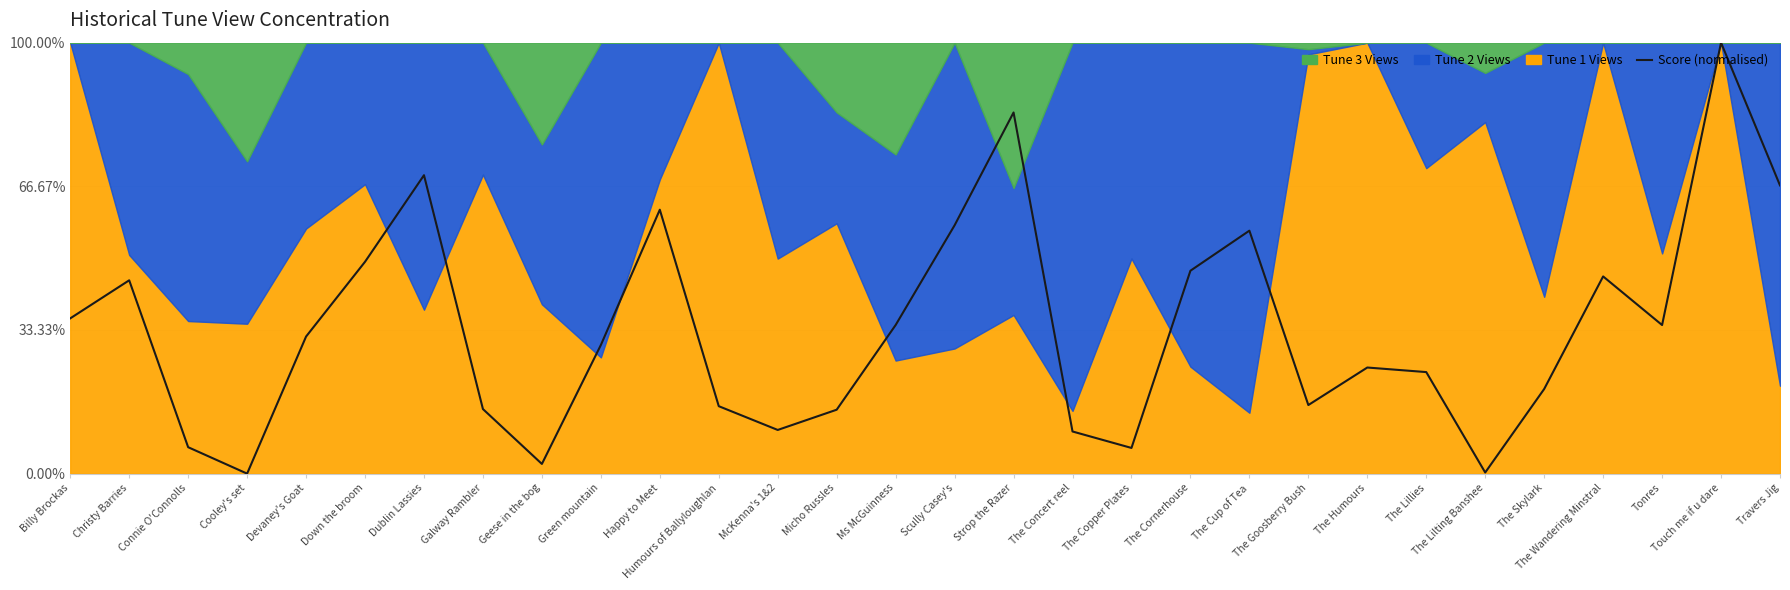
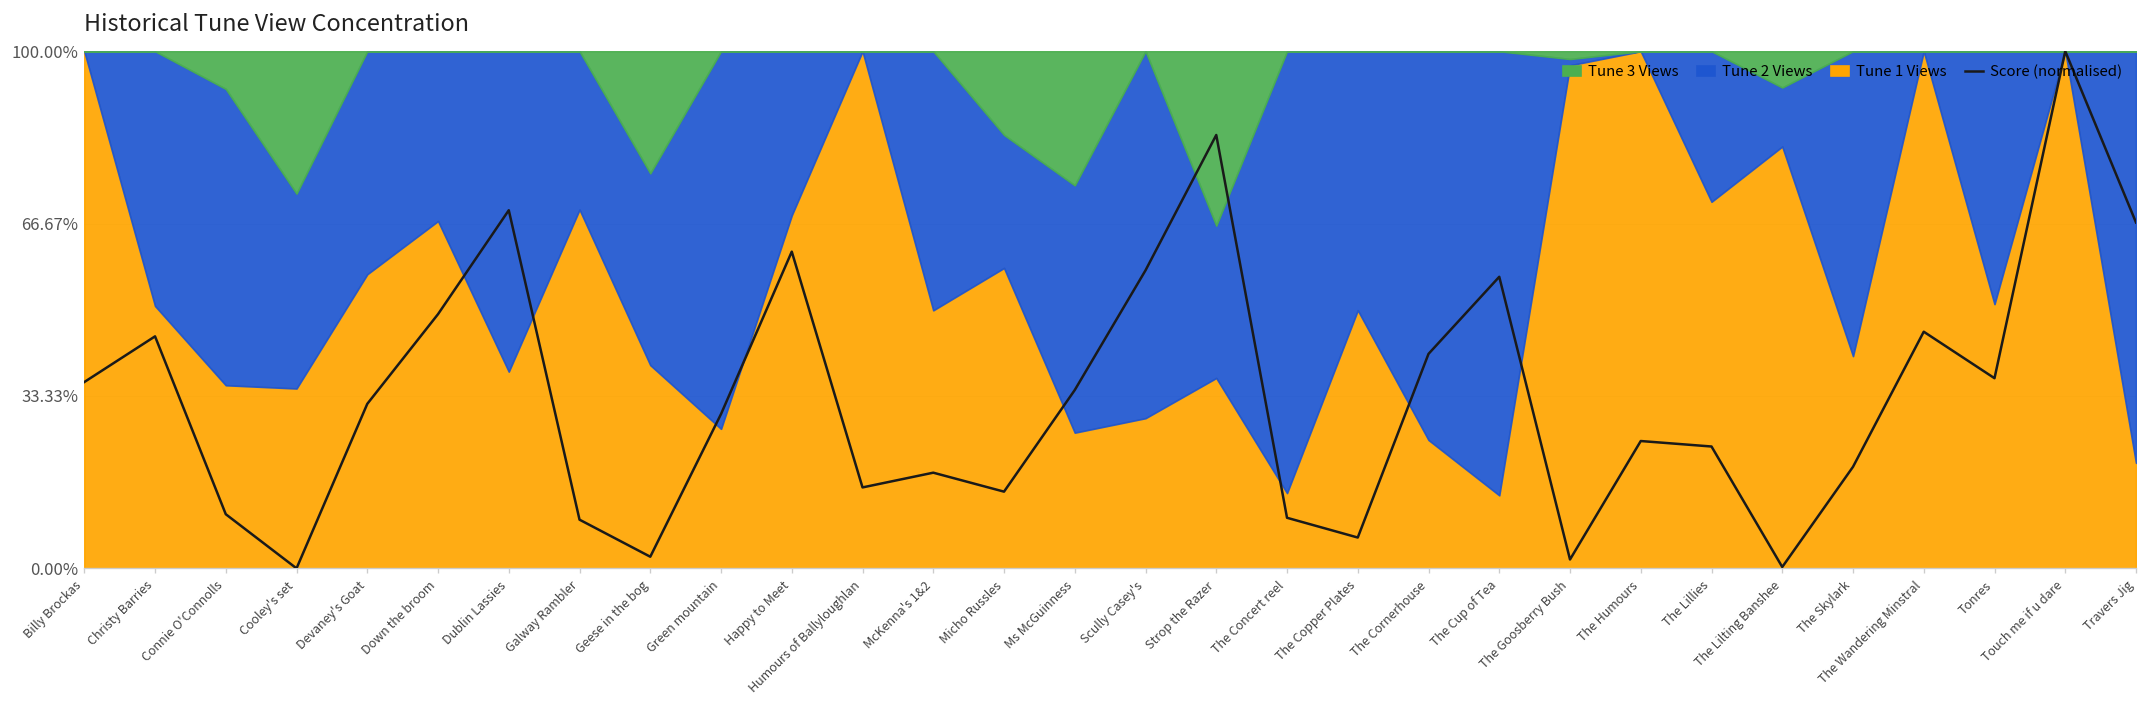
  {
    "Score (normalised)": {
      "Billy Brockas": "36%",
      "Christy Barries": "45%",
-     "Connie O'Connolls": "6%",
+     "Connie O'Connolls": "10%",
      "Cooley's set": "0%",
      "Devaney's Goat": "32%",
      "Down the broom": "49%",
      "Dublin Lassies": "69%",
-     "Galway Rambler": "15%",
+     "Galway Rambler": "9%",
      "Geese in the bog": "2%",
      "Green mountain": "30%",
      "Happy to Meet": "61%",
      "Humours of Ballyloughlan": "16%",
-     "McKenna's 1&2": "10%",
+     "McKenna's 1&2": "19%",
      "Micho Russles": "15%",
      "Ms McGuinness": "34%",
      "Scully Casey's": "58%",
      "Strop the Razer": "84%",
      "The Concert reel": "10%",
      "The Copper Plates": "6%",
-     "The Cornerhouse": "47%",
+     "The Cornerhouse": "41%",
      "The Cup of Tea": "56%",
-     "The Goosberry Bush": "16%",
+     "The Goosberry Bush": "2%",
      "The Humours": "25%",
      "The Lillies": "24%",
      "The Lilting Banshee": "0%",
      "The Skylark": "20%",
      "The Wandering Minstral": "46%",
-     "Tonres": "34%",
+     "Tonres": "37%",
      "Travers Jig": "67%"
    },
    "Tune 1 Views": {
      "Christy Barries": "51%",
      "Connie O'Connolls": "35%",
      "Cooley's set": "35%",
      "Devaney's Goat": "57%",
      "Down the broom": "67%",
      "Dublin Lassies": "38%",
      "Galway Rambler": "69%",
      "Geese in the bog": "39%",
      "Green mountain": "27%",
      "Happy to Meet": "68%",
      "McKenna's 1&2": "50%",
      "Micho Russles": "58%",
      "Ms McGuinness": "26%",
      "Scully Casey's": "29%",
      "Strop the Razer": "37%",
      "The Concert reel": "15%",
      "The Copper Plates": "50%",
      "The Cornerhouse": "25%",
      "The Cup of Tea": "14%",
      "The Goosberry Bush": "97%",
      "The Lillies": "71%",
      "The Lilting Banshee": "82%",
      "The Skylark": "41%",
      "Tonres": "51%",
      "Travers Jig": "20%"
    },
    "Tune 2 Views": {
      "Connie O'Connolls": "57%",
      "Cooley's set": "38%",
      "Geese in the bog": "37%",
      "Micho Russles": "26%",
      "Ms McGuinness": "48%",
      "Strop the Razer": "29%",
      "The Goosberry Bush": "1%",
      "The Lilting Banshee": "11%"
    },
    "Tune 3 Views": {
      "Connie O'Connolls": "7%",
      "Cooley's set": "28%",
      "Geese in the bog": "24%",
      "Micho Russles": "16%",
      "Ms McGuinness": "26%",
      "Strop the Razer": "34%",
      "The Goosberry Bush": "2%",
      "The Lilting Banshee": "7%"
    }
  }
